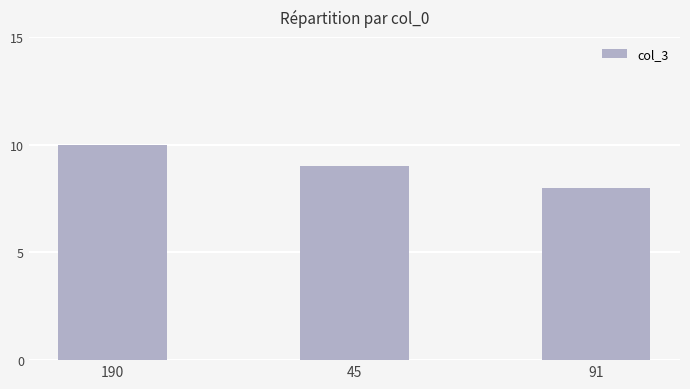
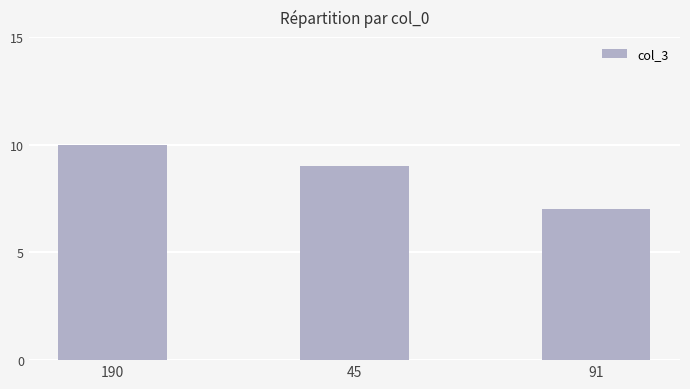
  {
    "190": 10,
    "45": 9,
-   "91": 8
+   "91": 7
  }
